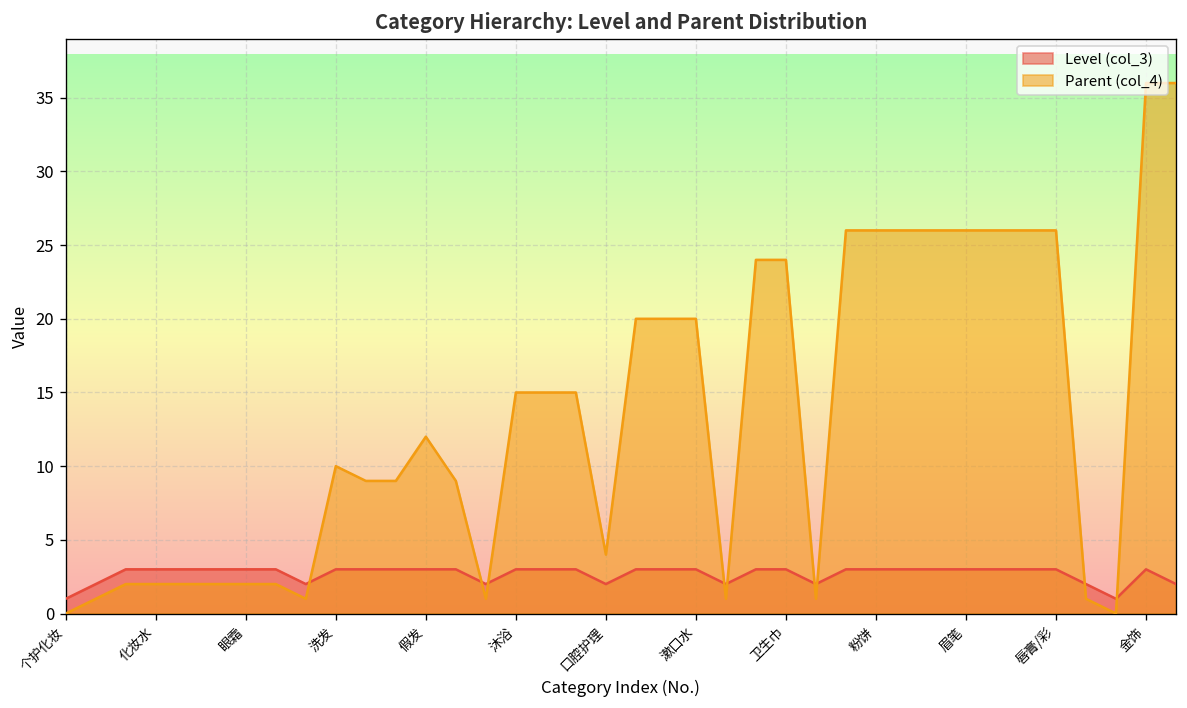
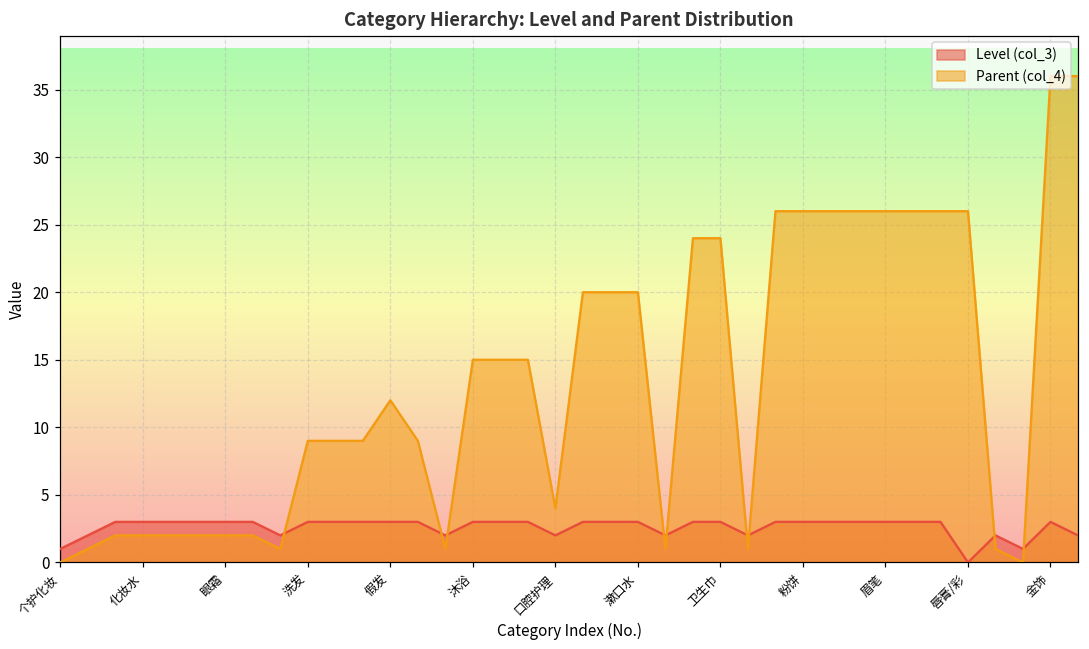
  {
    "Level (col_3)": {
      "个护化妆": 1,
      "化妆水": 3,
      "眼霜": 3,
      "洗发": 3,
      "假发": 3,
      "沐浴": 3,
      "口腔护理": 2,
      "漱口水": 3,
      "卫生巾": 3,
      "粉饼": 3,
      "眉笔": 3,
-     "唇膏/彩": 3,
+     "唇膏/彩": 0,
      "金饰": 3
    },
    "Parent (col_4)": {
      "个护化妆": 0,
      "化妆水": 2,
      "眼霜": 2,
-     "洗发": 10,
+     "洗发": 9,
      "假发": 12,
      "沐浴": 15,
      "口腔护理": 4,
      "漱口水": 20,
      "卫生巾": 24,
      "粉饼": 26,
      "眉笔": 26,
      "唇膏/彩": 26
    }
  }
